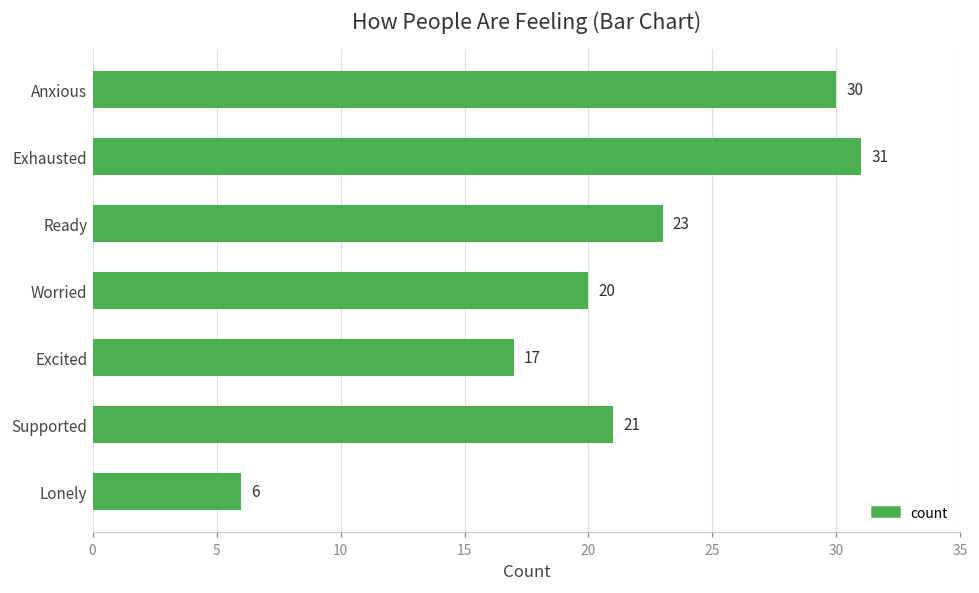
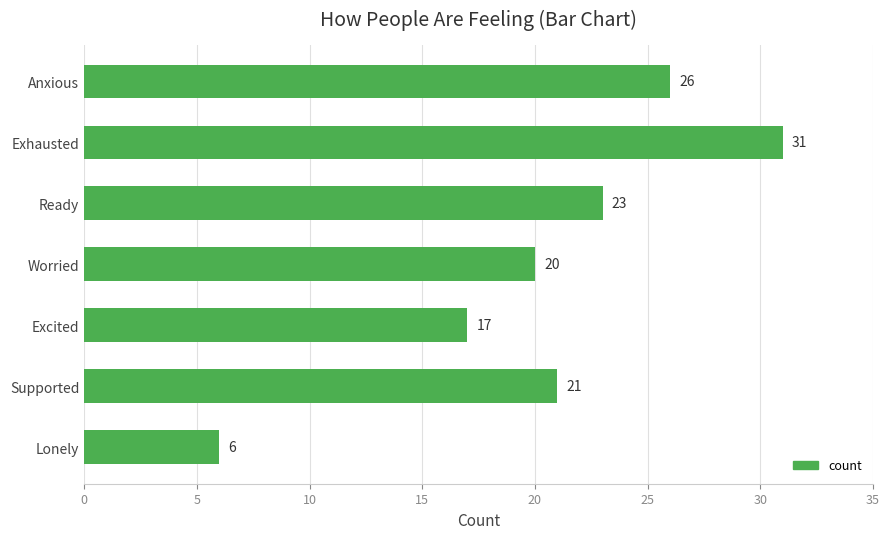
  {
-   "Anxious": 30,
+   "Anxious": 26,
    "Exhausted": 31,
    "Ready": 23,
    "Worried": 20,
    "Excited": 17,
    "Supported": 21,
    "Lonely": 6
  }
